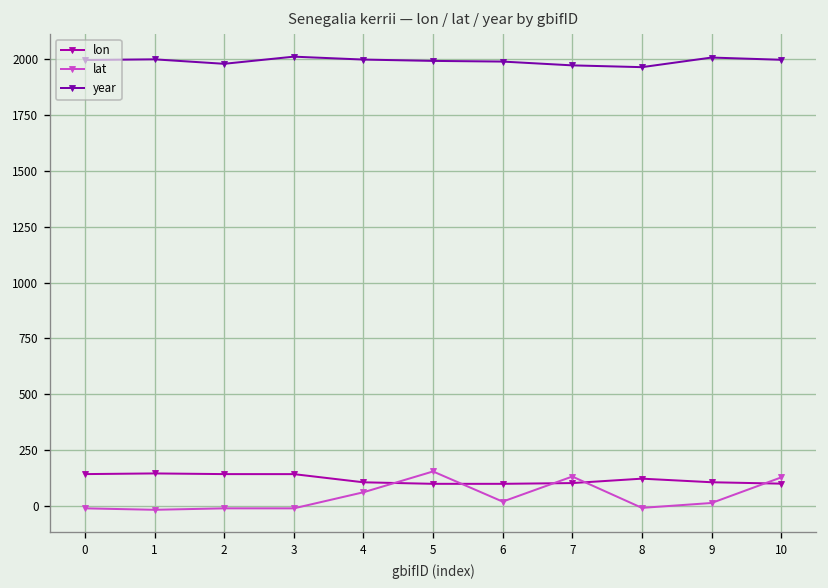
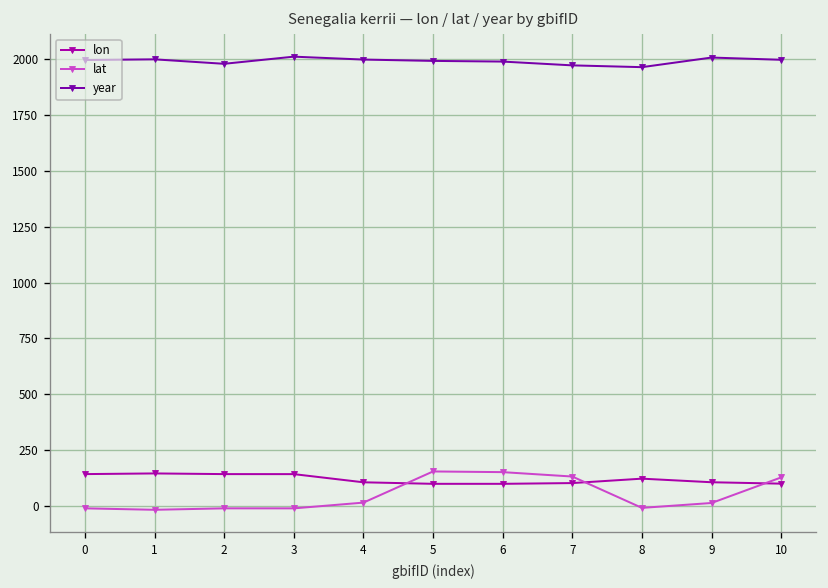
  {
    "lat": {
      "0": -10,
      "1": -20,
      "2": -10,
      "3": -10,
-     "4": 60,
+     "4": 10,
      "5": 150,
-     "6": 20,
+     "6": 150,
      "7": 130,
      "8": -10,
      "9": 10,
      "10": 130
    }
  }
